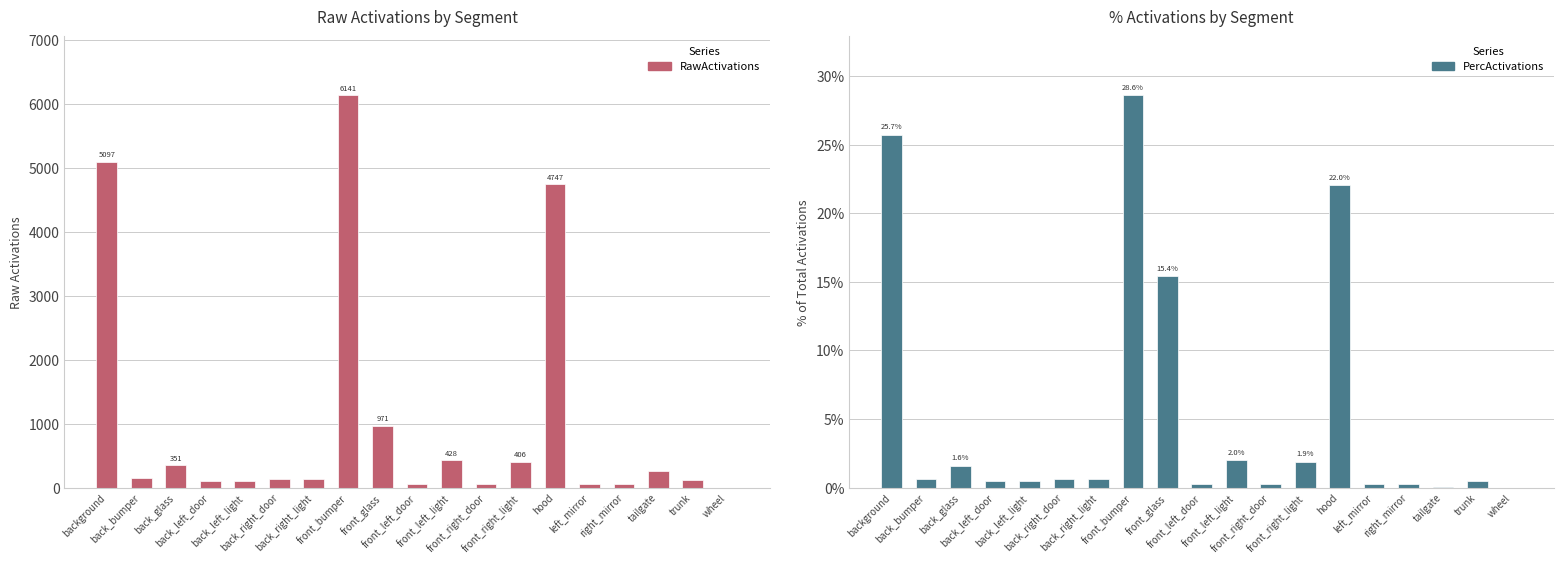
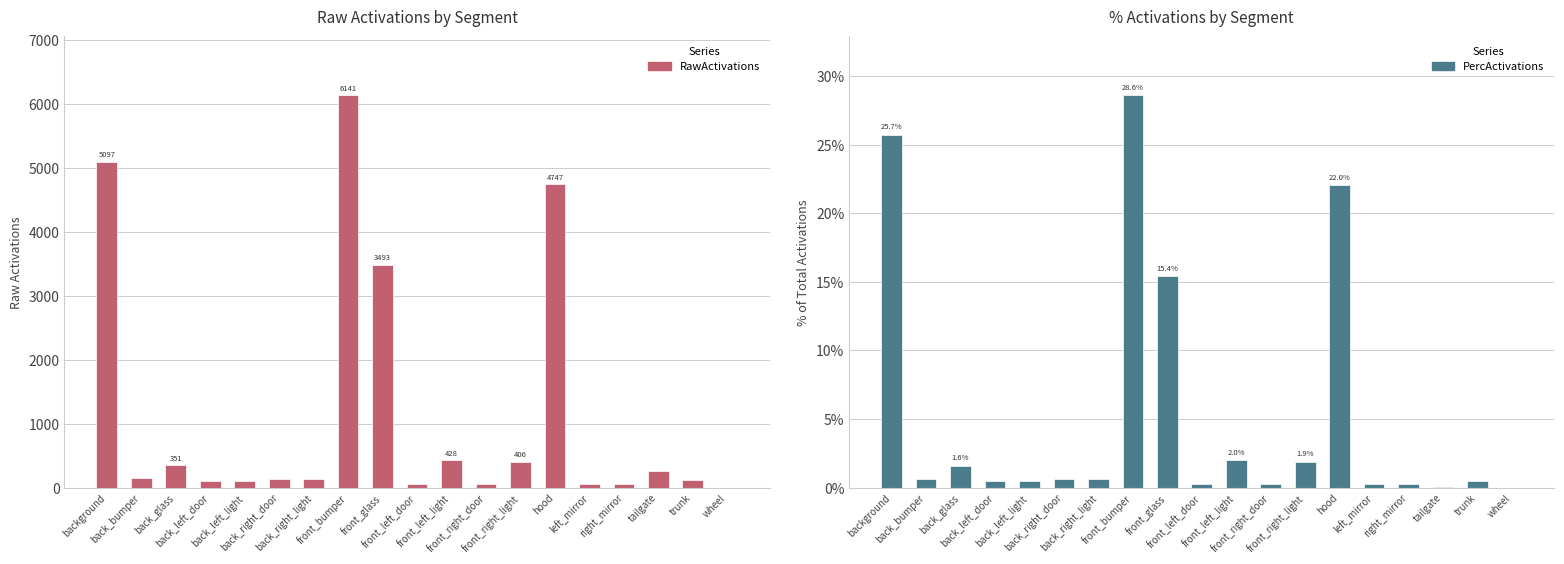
  {
    "Raw Activations by Segment": {
      "background": "5097",
      "back_glass": "351",
      "front_bumper": "6141",
-     "front_glass": "971",
+     "front_glass": "3493",
      "front_left_light": "428",
      "front_right_light": "406",
      "hood": "4747"
    },
    "% Activations by Segment": {
      "background": "25.7%",
      "back_glass": "1.6%",
      "front_bumper": "28.6%",
      "front_glass": "15.4%",
      "front_left_light": "2.0%",
      "front_right_light": "1.9%",
      "hood": "22.0%"
    }
  }
